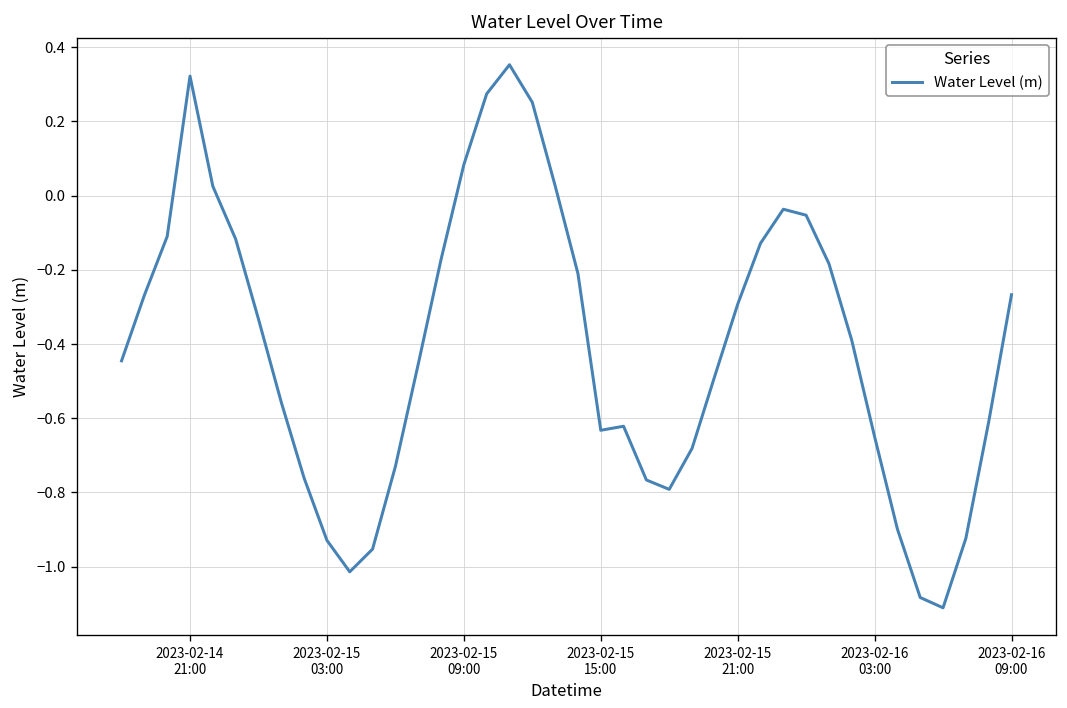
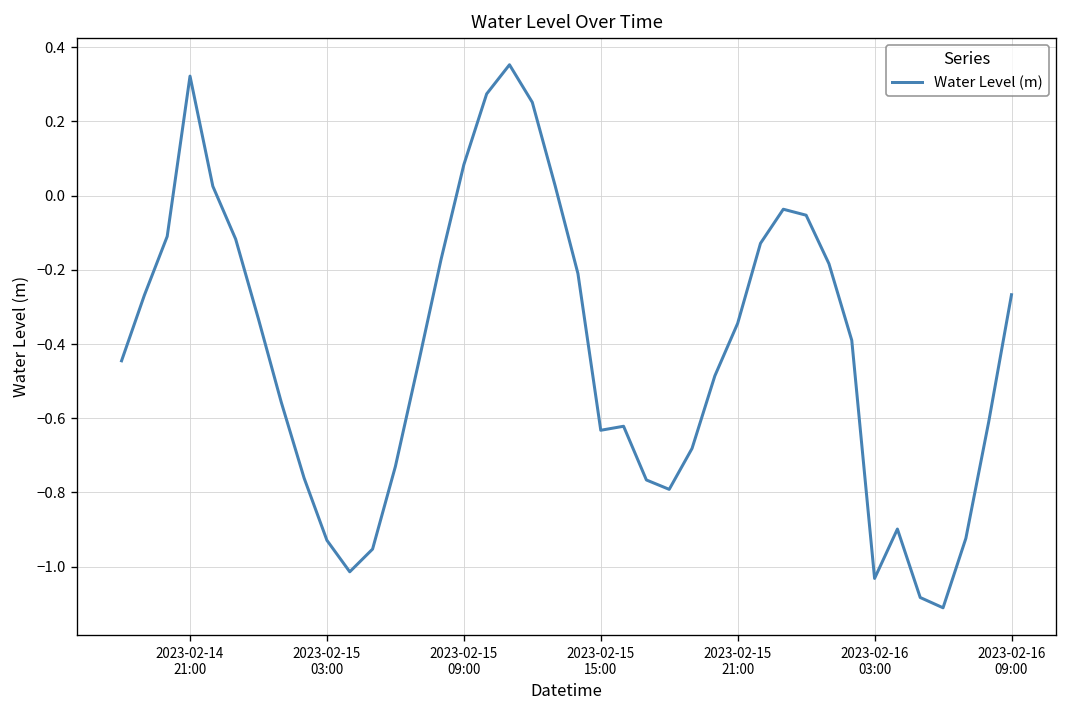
  {
    "2023-02-14 21:00": 0.32,
    "2023-02-15 03:00": -0.93,
    "2023-02-15 09:00": 0.08,
    "2023-02-15 15:00": -0.63,
-   "2023-02-15 21:00": -0.29,
-   "2023-02-16 03:00": -0.65,
+   "2023-02-15 21:00": -0.34,
+   "2023-02-16 03:00": -1.03,
    "2023-02-16 09:00": -0.27
  }
